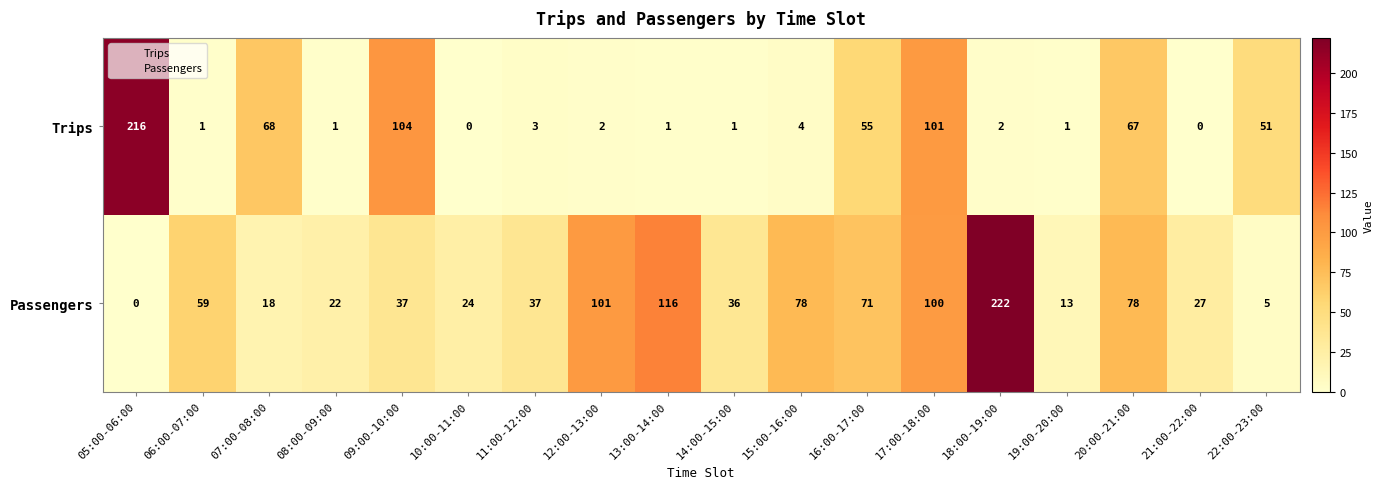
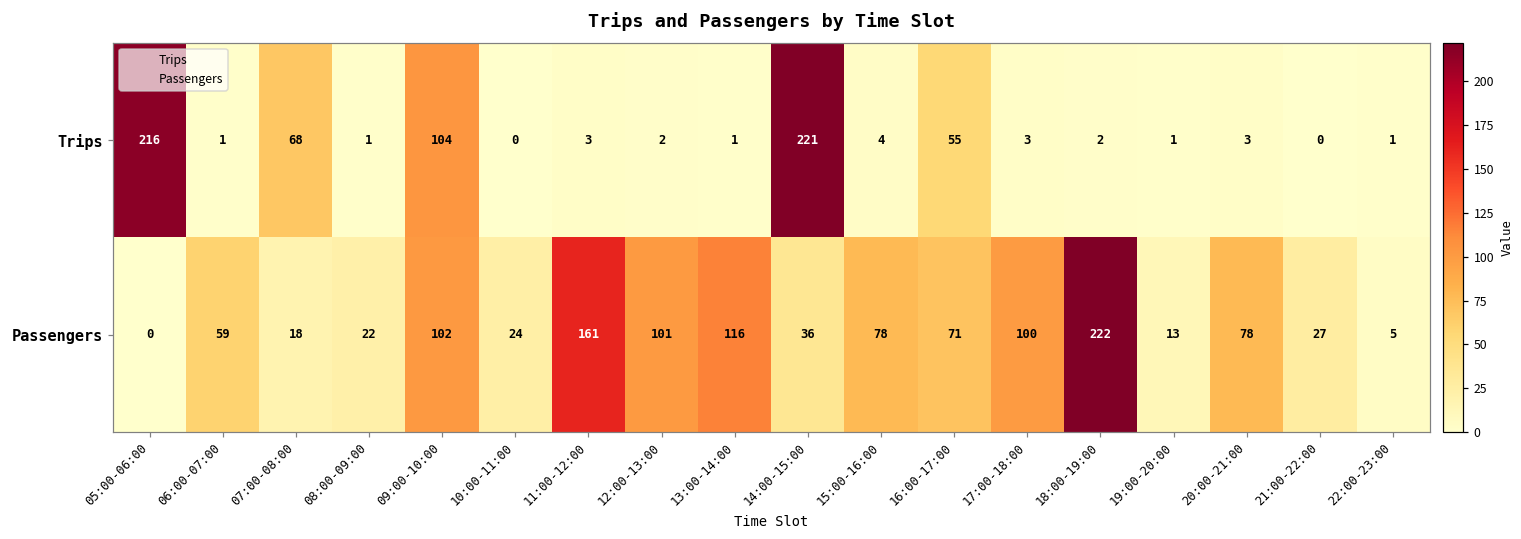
  {
    "Trips": {
      "05:00-06:00": 216,
      "06:00-07:00": 1,
      "07:00-08:00": 68,
      "08:00-09:00": 1,
      "09:00-10:00": 104,
      "10:00-11:00": 0,
      "11:00-12:00": 3,
      "12:00-13:00": 2,
      "13:00-14:00": 1,
-     "14:00-15:00": 1,
+     "14:00-15:00": 221,
      "15:00-16:00": 4,
      "16:00-17:00": 55,
-     "17:00-18:00": 101,
+     "17:00-18:00": 3,
      "18:00-19:00": 2,
      "19:00-20:00": 1,
-     "20:00-21:00": 67,
+     "20:00-21:00": 3,
      "21:00-22:00": 0,
-     "22:00-23:00": 51
+     "22:00-23:00": 1
    },
    "Passengers": {
      "05:00-06:00": 0,
      "06:00-07:00": 59,
      "07:00-08:00": 18,
      "08:00-09:00": 22,
-     "09:00-10:00": 37,
+     "09:00-10:00": 102,
      "10:00-11:00": 24,
-     "11:00-12:00": 37,
+     "11:00-12:00": 161,
      "12:00-13:00": 101,
      "13:00-14:00": 116,
      "14:00-15:00": 36,
      "15:00-16:00": 78,
      "16:00-17:00": 71,
      "17:00-18:00": 100,
      "18:00-19:00": 222,
      "19:00-20:00": 13,
      "20:00-21:00": 78,
      "21:00-22:00": 27,
      "22:00-23:00": 5
    }
  }
